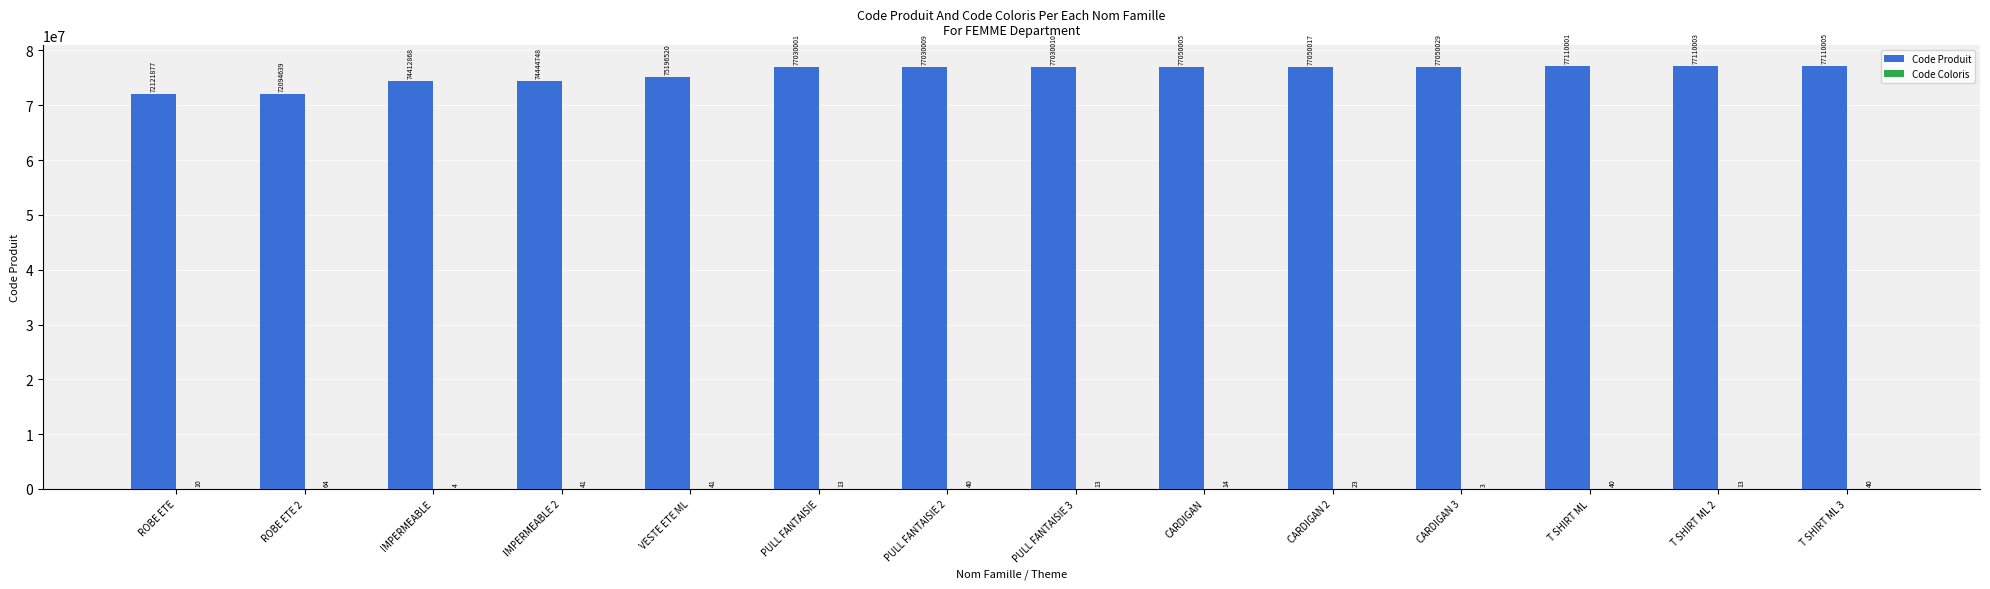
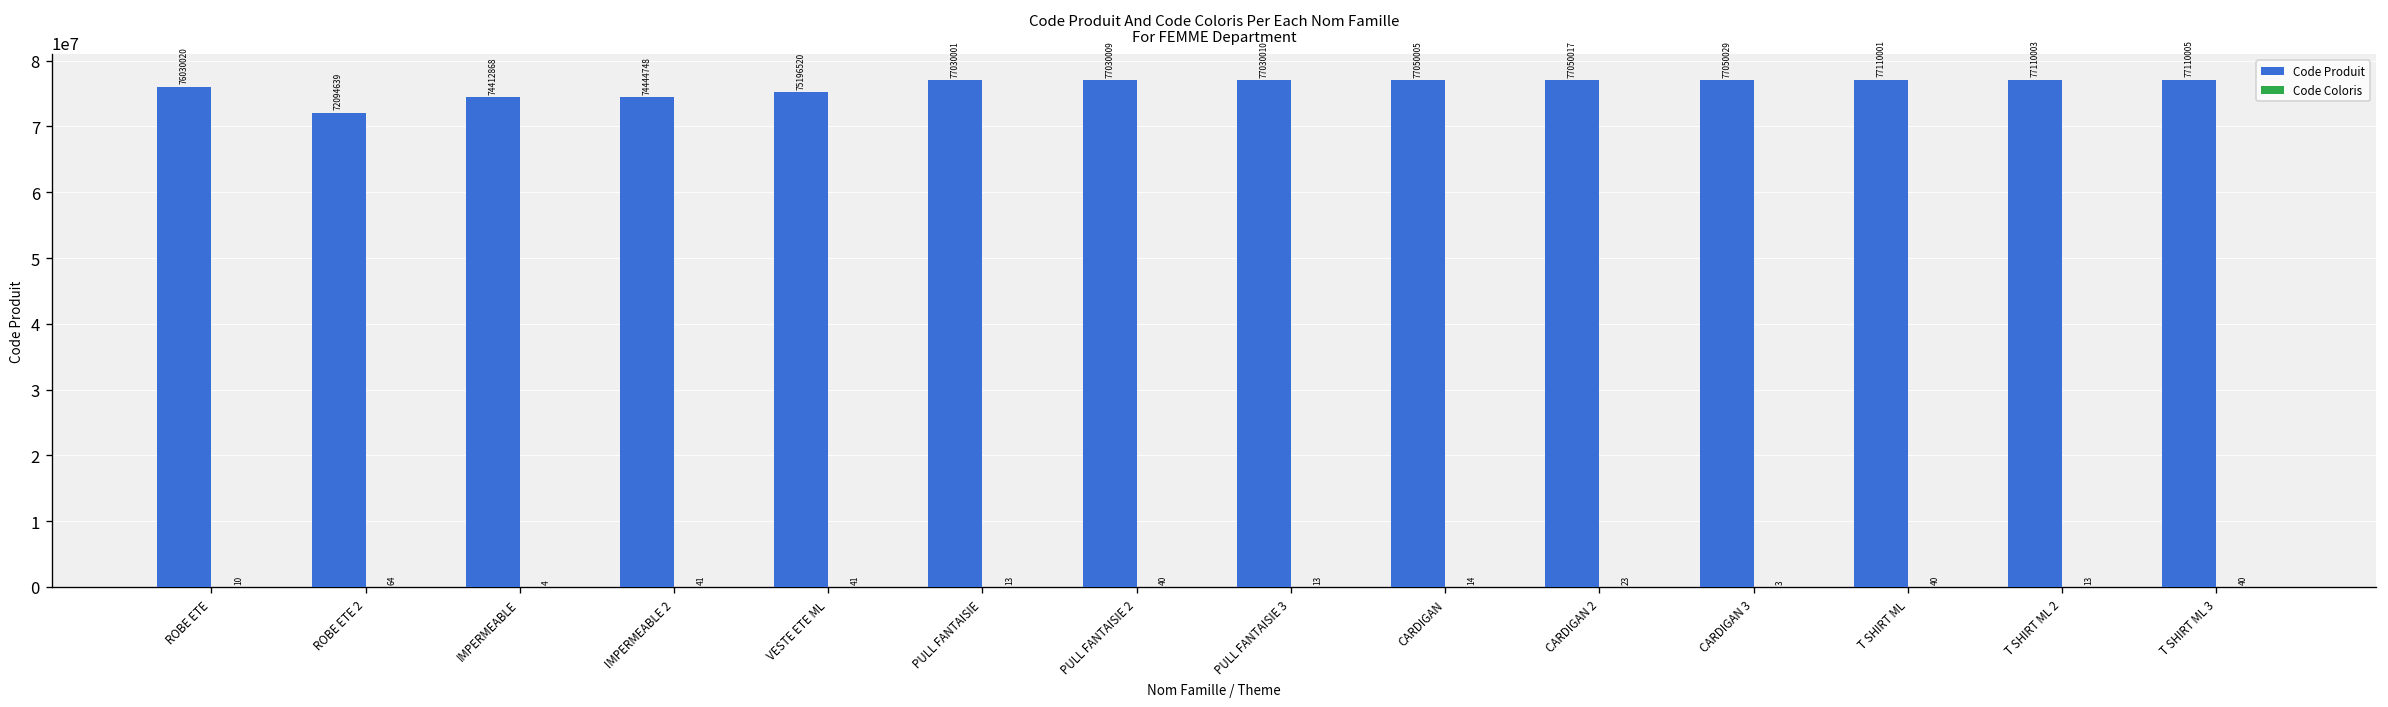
  {
    "Code Produit": {
-     "ROBE ETE": 72121877,
+     "ROBE ETE": 76030020,
      "ROBE ETE 2": 72094639,
      "IMPERMEABLE": 74412868,
      "IMPERMEABLE 2": 74444748,
      "VESTE ETE ML": 75196520,
      "PULL FANTAISIE": 77030001,
      "PULL FANTAISIE 2": 77030009,
      "PULL FANTAISIE 3": 77030010,
      "CARDIGAN": 77050005,
      "CARDIGAN 2": 77050017,
      "CARDIGAN 3": 77050029,
      "T SHIRT ML": 77110001,
      "T SHIRT ML 2": 77110003,
      "T SHIRT ML 3": 77110005
    },
    "Code Coloris": {
      "ROBE ETE": 10,
      "ROBE ETE 2": 64,
      "IMPERMEABLE": 4,
      "IMPERMEABLE 2": 41,
      "VESTE ETE ML": 41,
      "PULL FANTAISIE": 13,
      "PULL FANTAISIE 2": 40,
      "PULL FANTAISIE 3": 13,
      "CARDIGAN": 14,
      "CARDIGAN 2": 23,
      "CARDIGAN 3": 3,
      "T SHIRT ML": 40,
      "T SHIRT ML 2": 13,
      "T SHIRT ML 3": 40
    }
  }
